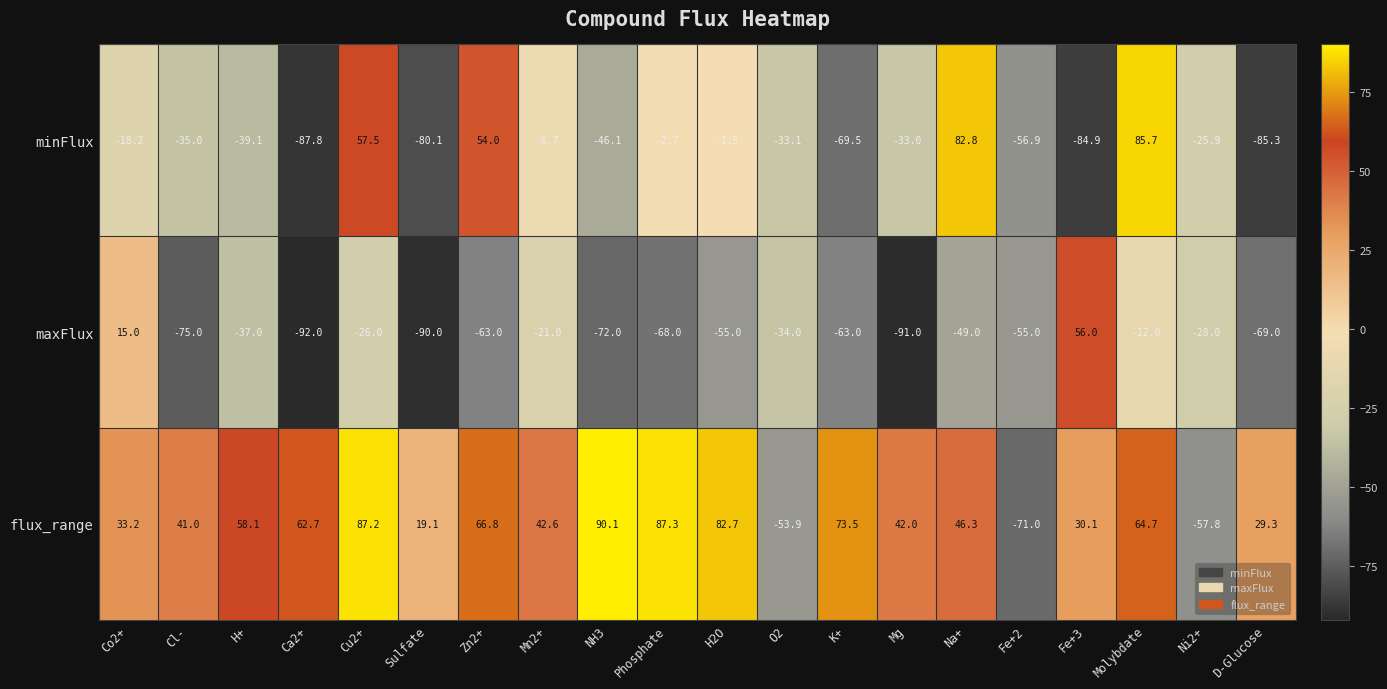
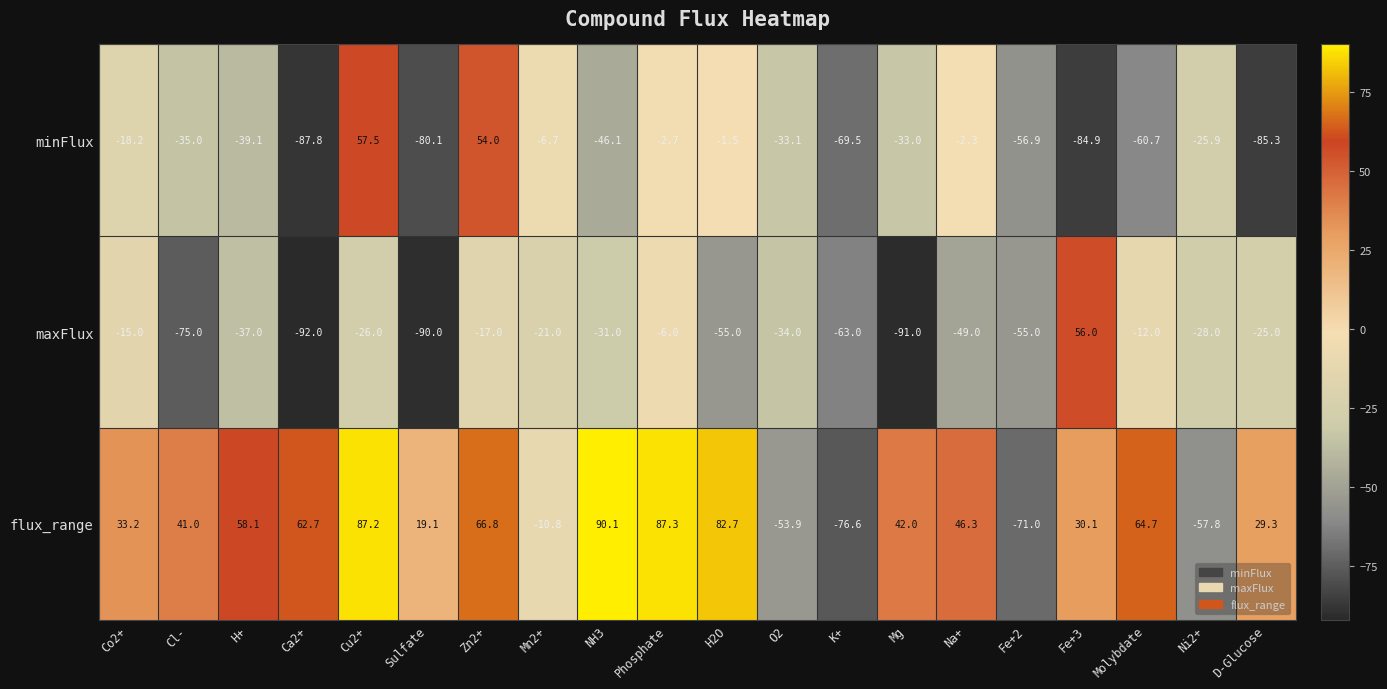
  {
    "minFlux": {
      "Co2+": -18.2,
      "Cl-": -35.0,
      "H+": -39.1,
      "Ca2+": -87.8,
      "Cu2+": 57.5,
      "Sulfate": -80.1,
      "Zn2+": 54.0,
      "Mn2+": -6.7,
      "NH3": -46.1,
      "Phosphate": -2.7,
      "H2O": -1.5,
      "O2": -33.1,
      "K+": -69.5,
      "Mg": -33.0,
-     "Na+": 82.8,
+     "Na+": -2.3,
      "Fe+2": -56.9,
      "Fe+3": -84.9,
-     "Molybdate": 85.7,
+     "Molybdate": -60.7,
      "Ni2+": -25.9,
      "D-Glucose": -85.3
    },
    "maxFlux": {
-     "Co2+": 15.0,
+     "Co2+": -15.0,
      "Cl-": -75.0,
      "H+": -37.0,
      "Ca2+": -92.0,
      "Cu2+": -26.0,
      "Sulfate": -90.0,
-     "Zn2+": -63.0,
+     "Zn2+": -17.0,
      "Mn2+": -21.0,
-     "NH3": -72.0,
-     "Phosphate": -68.0,
+     "NH3": -31.0,
+     "Phosphate": -6.0,
      "H2O": -55.0,
      "O2": -34.0,
      "K+": -63.0,
      "Mg": -91.0,
      "Na+": -49.0,
      "Fe+2": -55.0,
      "Fe+3": 56.0,
      "Molybdate": -12.0,
      "Ni2+": -28.0,
-     "D-Glucose": -69.0
+     "D-Glucose": -25.0
    },
    "flux_range": {
      "Co2+": 33.2,
      "Cl-": 41.0,
      "H+": 58.1,
      "Ca2+": 62.7,
      "Cu2+": 87.2,
      "Sulfate": 19.1,
      "Zn2+": 66.8,
-     "Mn2+": 42.6,
+     "Mn2+": -10.8,
      "NH3": 90.1,
      "Phosphate": 87.3,
      "H2O": 82.7,
      "O2": -53.9,
-     "K+": 73.5,
+     "K+": -76.6,
      "Mg": 42.0,
      "Na+": 46.3,
      "Fe+2": -71.0,
      "Fe+3": 30.1,
      "Molybdate": 64.7,
      "Ni2+": -57.8,
      "D-Glucose": 29.3
    }
  }
